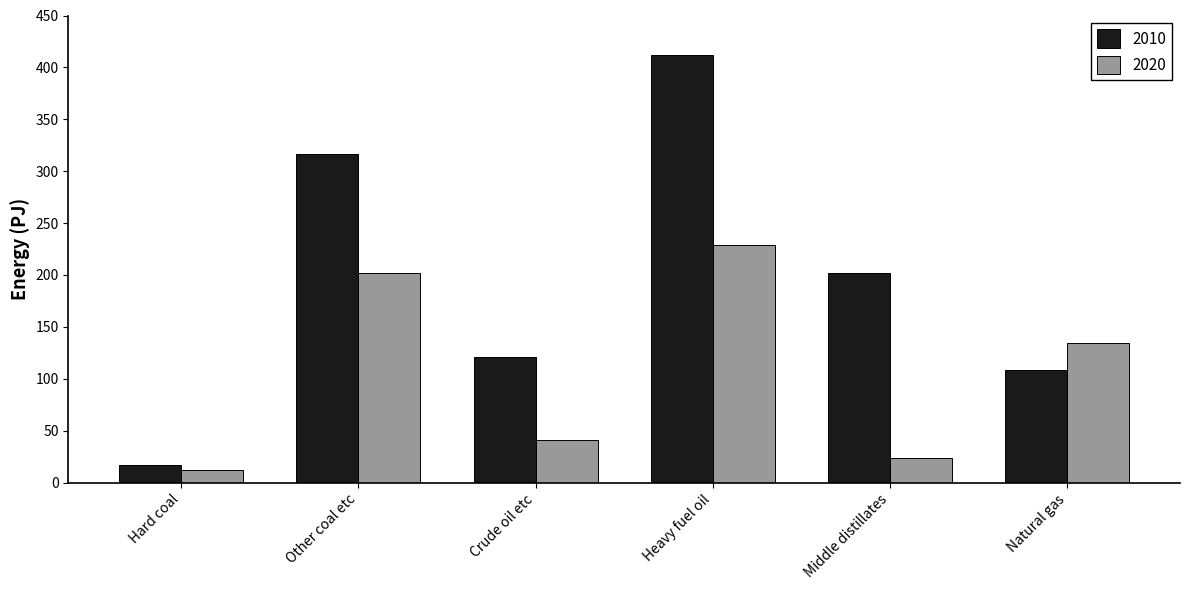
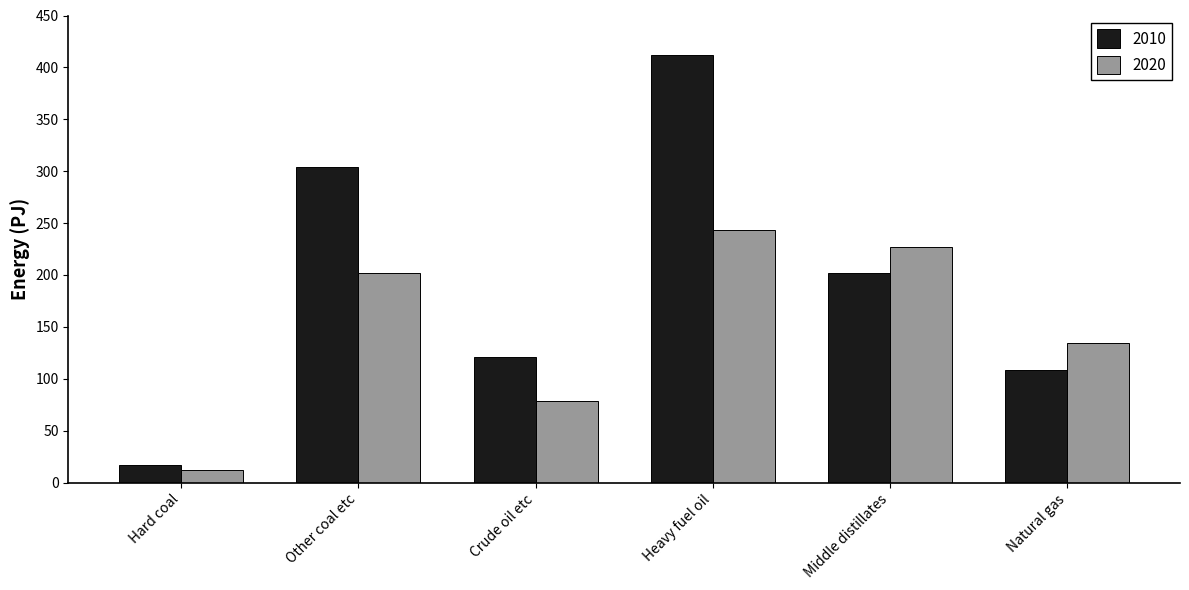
  {
    "2010": {
      "Hard coal": 17,
-     "Other coal etc": 317,
+     "Other coal etc": 304,
      "Crude oil etc": 121,
      "Heavy fuel oil": 412,
      "Middle distillates": 202,
      "Natural gas": 109
    },
    "2020": {
      "Hard coal": 12,
      "Other coal etc": 202,
-     "Crude oil etc": 41,
-     "Heavy fuel oil": 229,
-     "Middle distillates": 24,
+     "Crude oil etc": 78,
+     "Heavy fuel oil": 244,
+     "Middle distillates": 227,
      "Natural gas": 135
    }
  }
